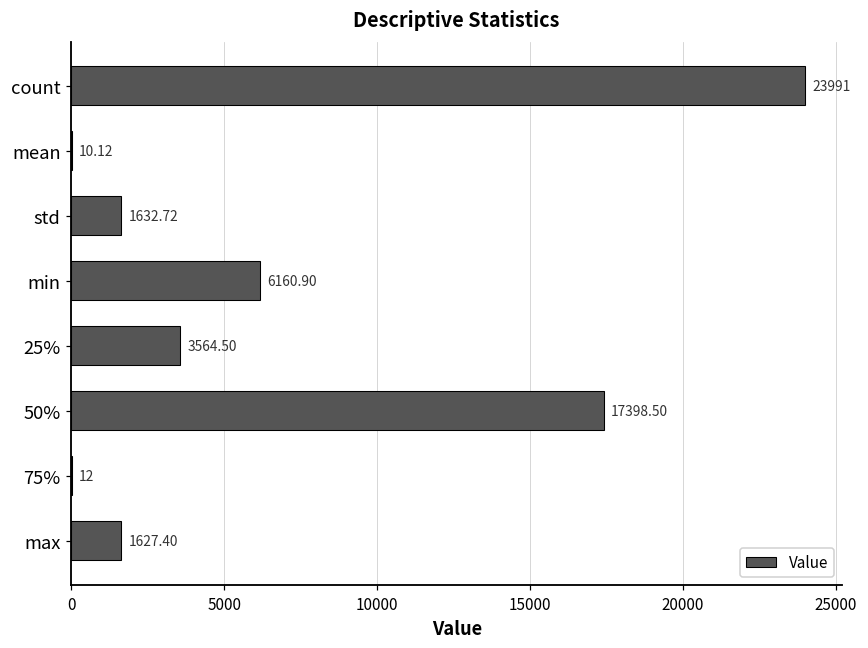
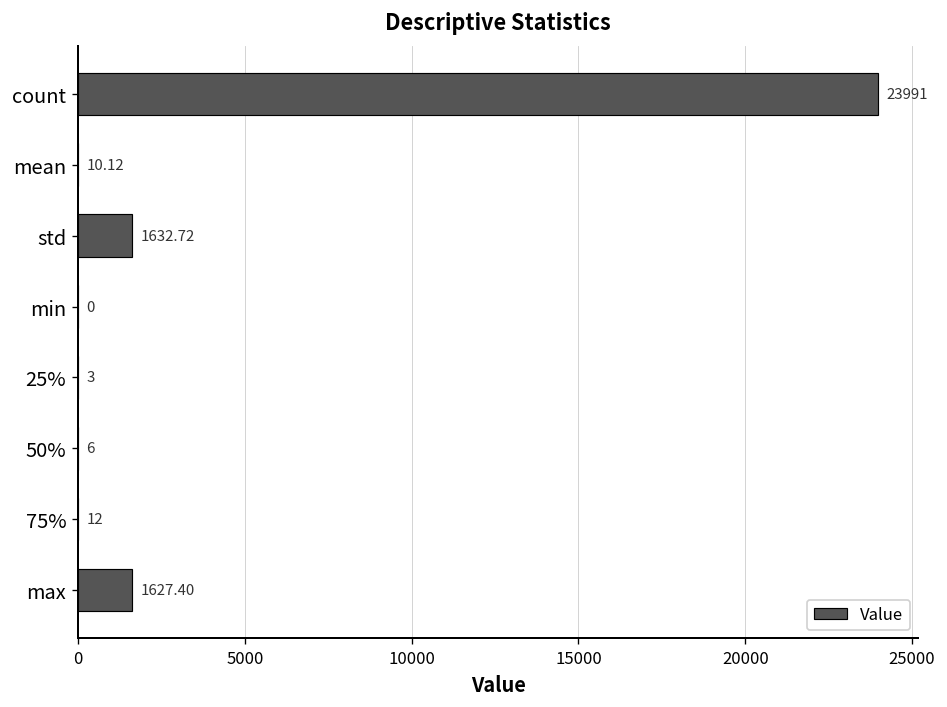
  {
    "count": 23991,
    "mean": 10.12,
    "std": 1632.72,
-   "min": 6160.90,
-   "25%": 3564.50,
-   "50%": 17398.50,
+   "min": 0,
+   "25%": 3,
+   "50%": 6,
    "75%": 12,
    "max": 1627.40
  }
